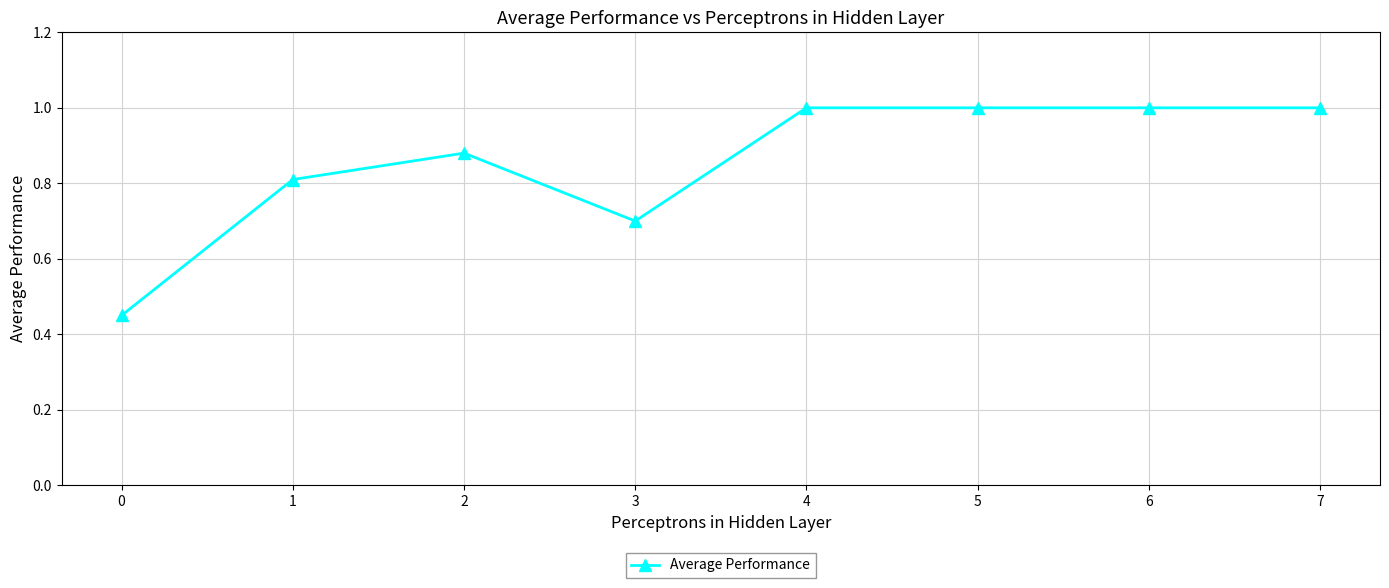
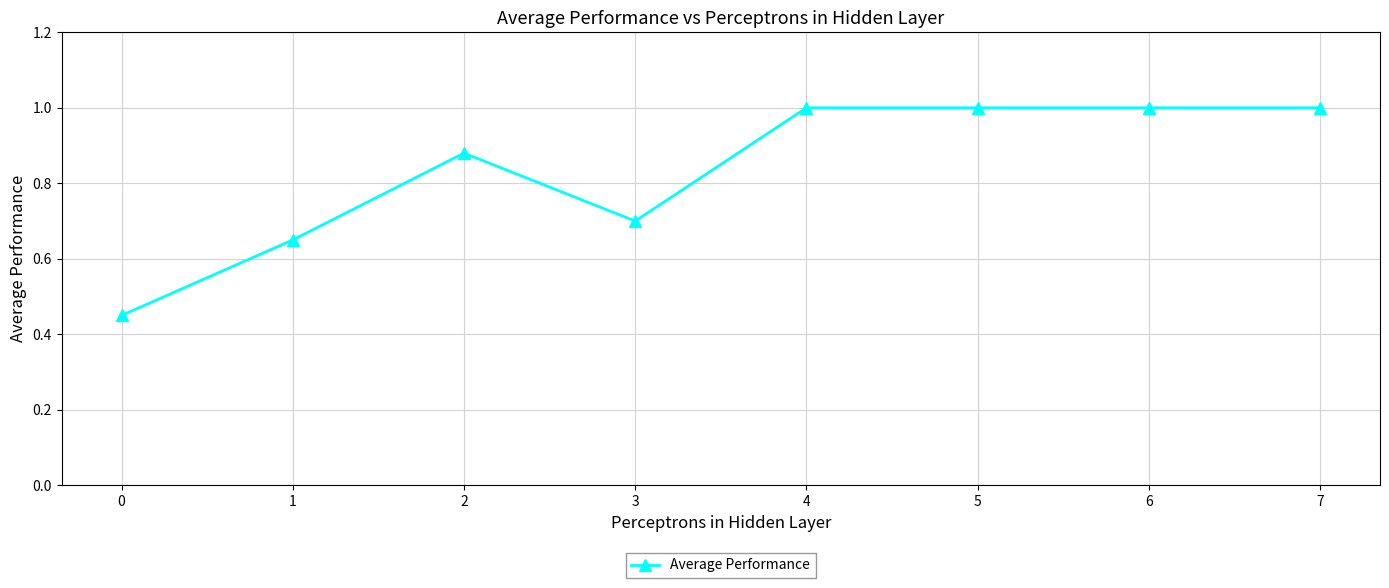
  {
    "0": 0.45,
-   "1": 0.81,
+   "1": 0.65,
    "2": 0.88,
    "3": 0.70,
    "4": 1.00,
    "5": 1.00,
    "6": 1.00,
    "7": 1.00
  }
